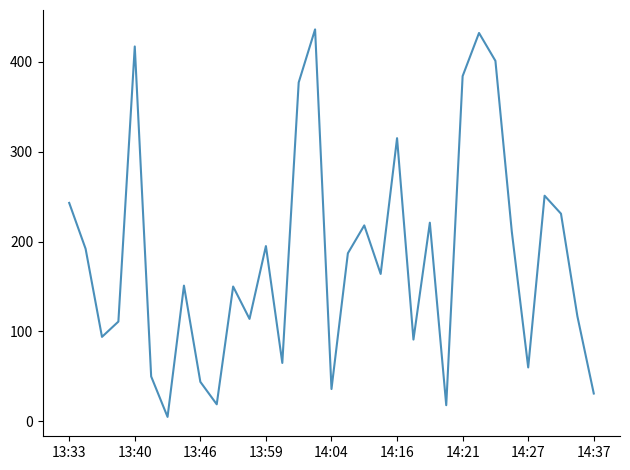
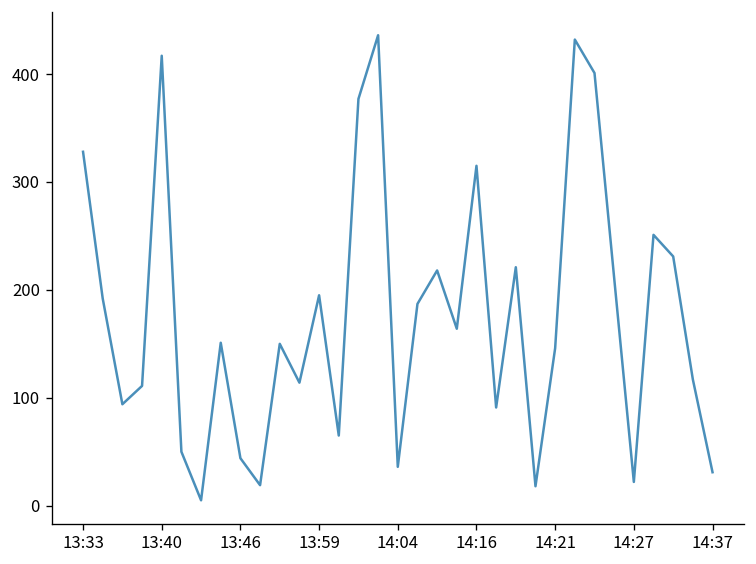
  {
-   "13:33": 240,
+   "13:33": 330,
    "13:40": 420,
    "13:46": 40,
    "13:59": 200,
    "14:04": 40,
    "14:16": 320,
-   "14:21": 380,
-   "14:27": 60,
+   "14:21": 150,
+   "14:27": 20,
    "14:37": 30
  }
